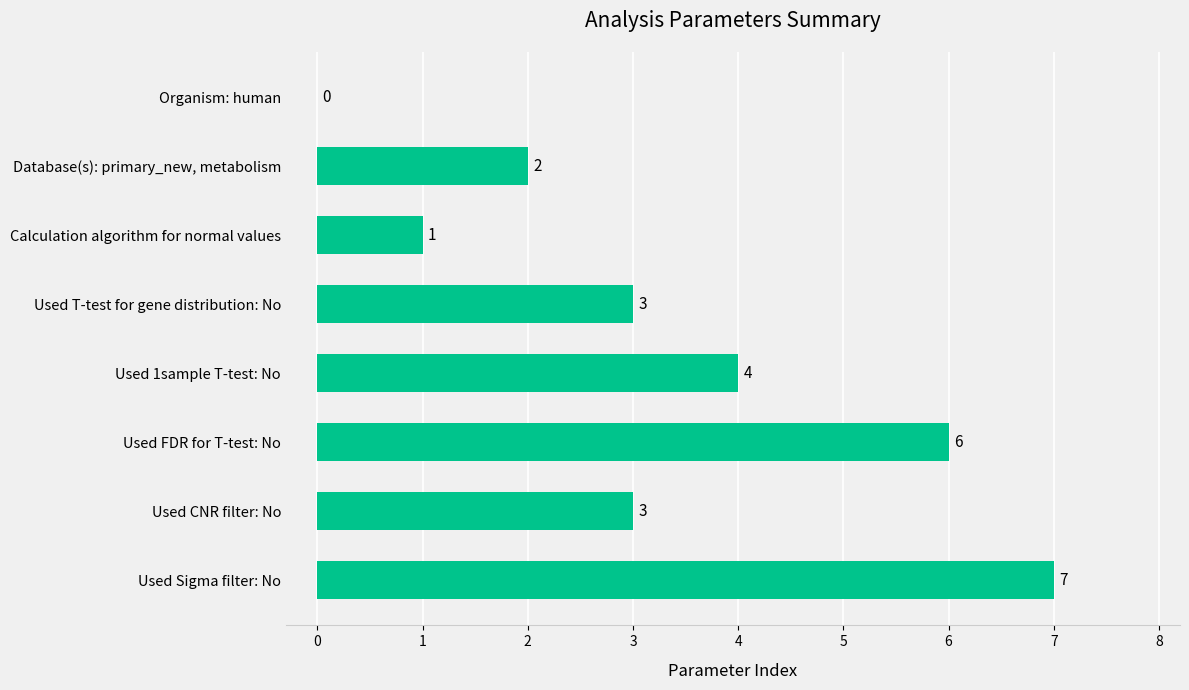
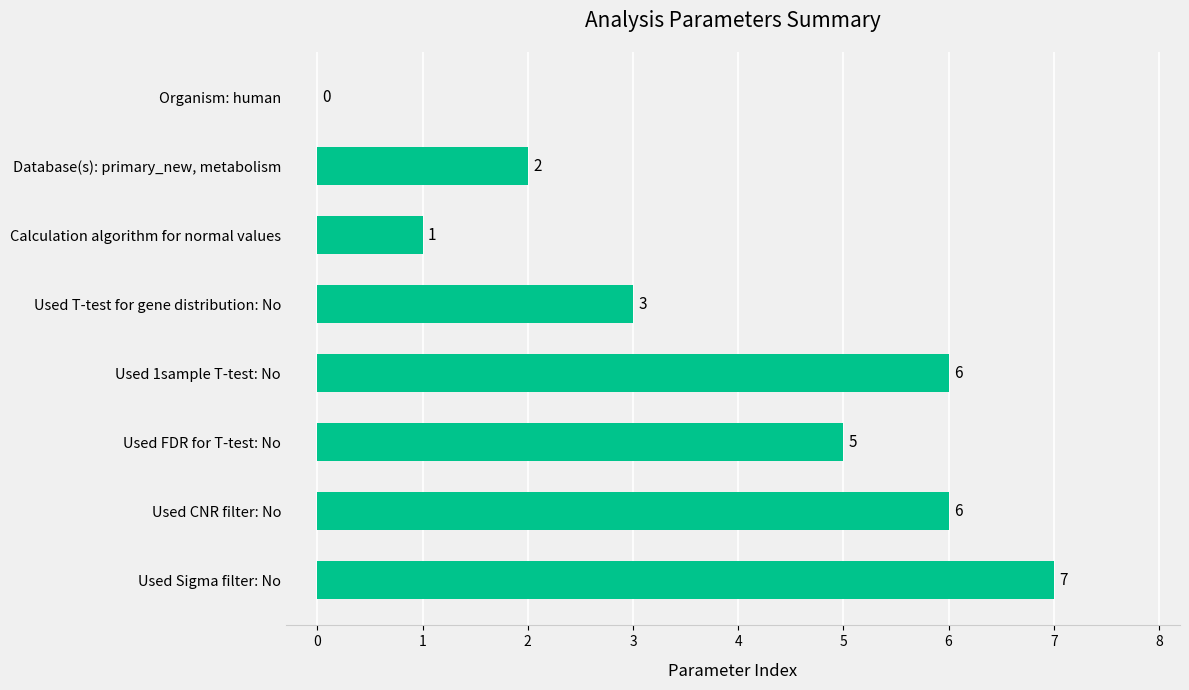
  {
    "Organism: human": 0,
    "Database(s): primary_new, metabolism": 2,
    "Calculation algorithm for normal values": 1,
    "Used T-test for gene distribution: No": 3,
-   "Used 1sample T-test: No": 4,
-   "Used FDR for T-test: No": 6,
-   "Used CNR filter: No": 3,
+   "Used 1sample T-test: No": 6,
+   "Used FDR for T-test: No": 5,
+   "Used CNR filter: No": 6,
    "Used Sigma filter: No": 7
  }
